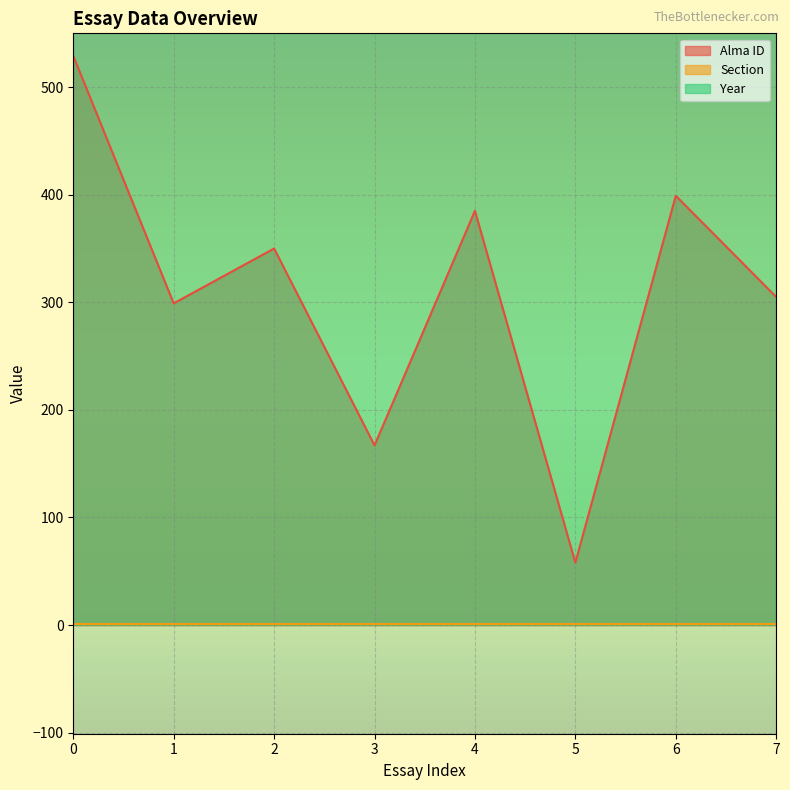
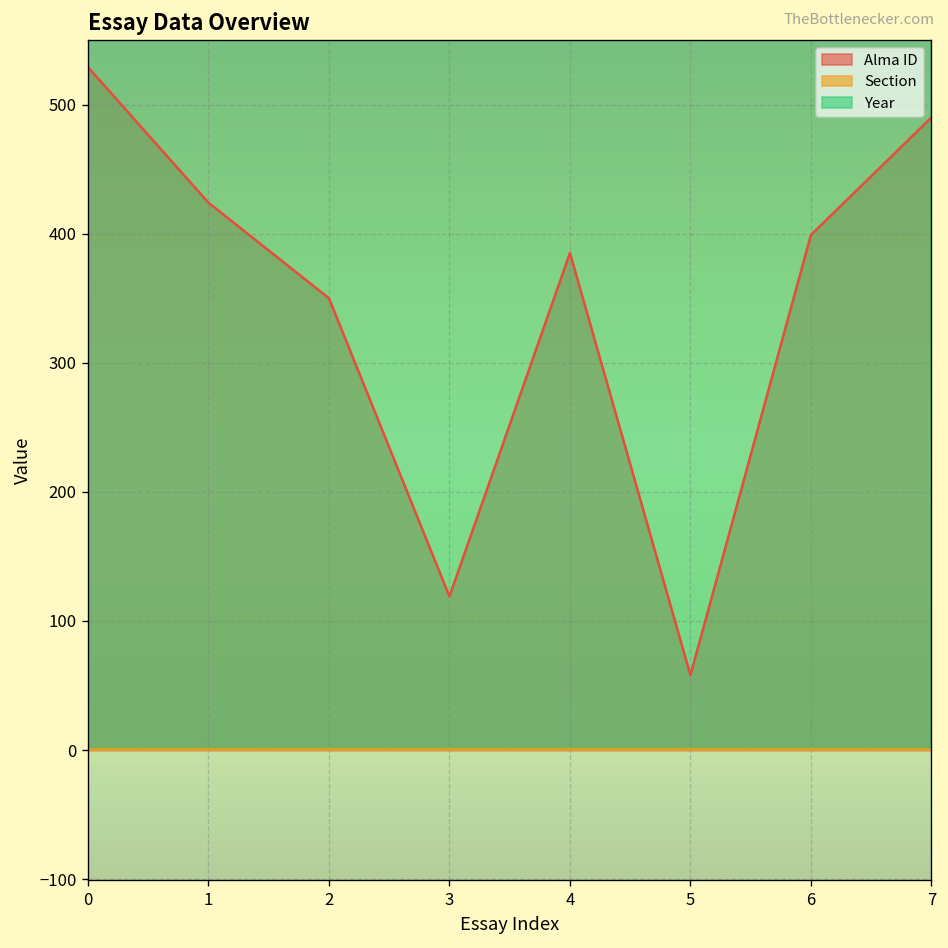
  {
    "Alma ID": {
      "0": 529,
-     "1": 299,
+     "1": 424,
      "2": 350,
-     "3": 167,
+     "3": 119,
      "4": 385,
      "5": 58,
      "6": 399,
-     "7": 305
+     "7": 490
    },
    "Section": {
      "0": 1,
      "1": 1,
      "2": 1,
      "3": 1,
      "4": 1,
      "5": 1,
      "6": 1,
      "7": 1
    }
  }
